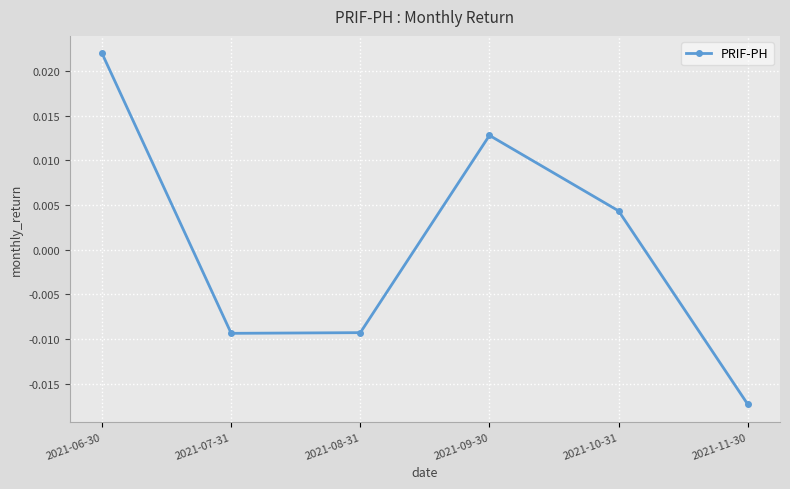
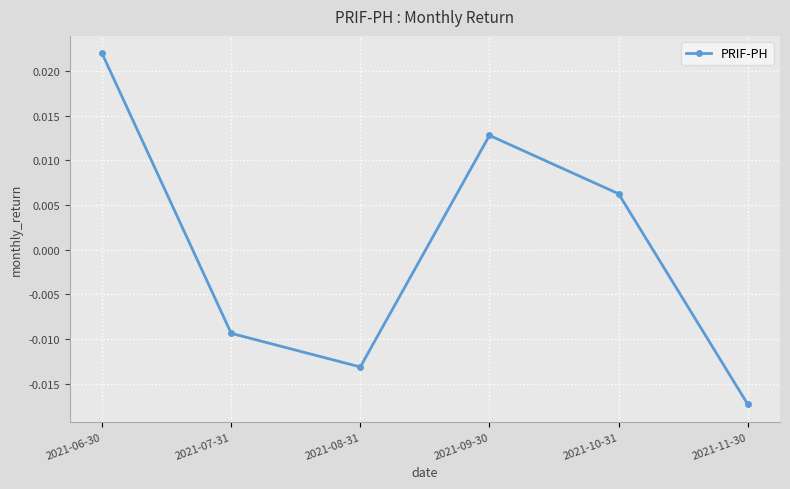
  {
    "2021-06-30": 0.022,
    "2021-07-31": -0.009,
-   "2021-08-31": -0.009,
+   "2021-08-31": -0.013,
    "2021-09-30": 0.013,
-   "2021-10-31": 0.004,
+   "2021-10-31": 0.006,
    "2021-11-30": -0.017
  }
